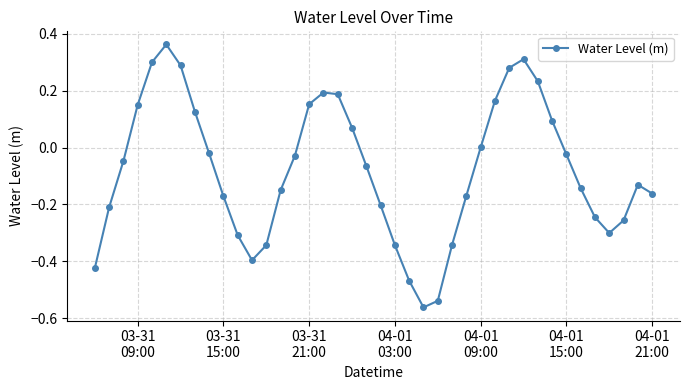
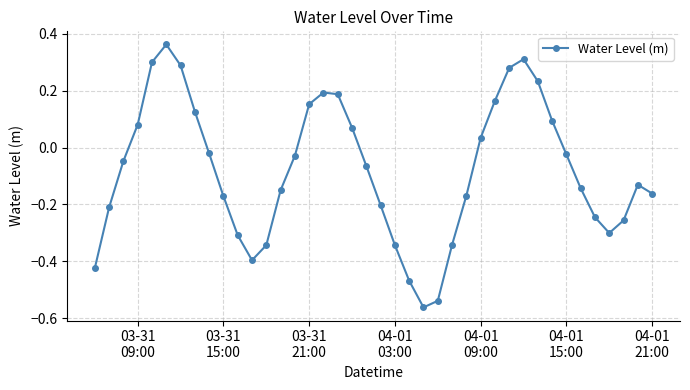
  {
-   "03-31 09:00": 0.15,
+   "03-31 09:00": 0.08,
    "03-31 15:00": -0.17,
    "03-31 21:00": 0.15,
    "04-01 03:00": -0.34,
-   "04-01 09:00": 0.00,
+   "04-01 09:00": 0.03,
    "04-01 15:00": -0.02,
    "04-01 21:00": -0.16
  }
